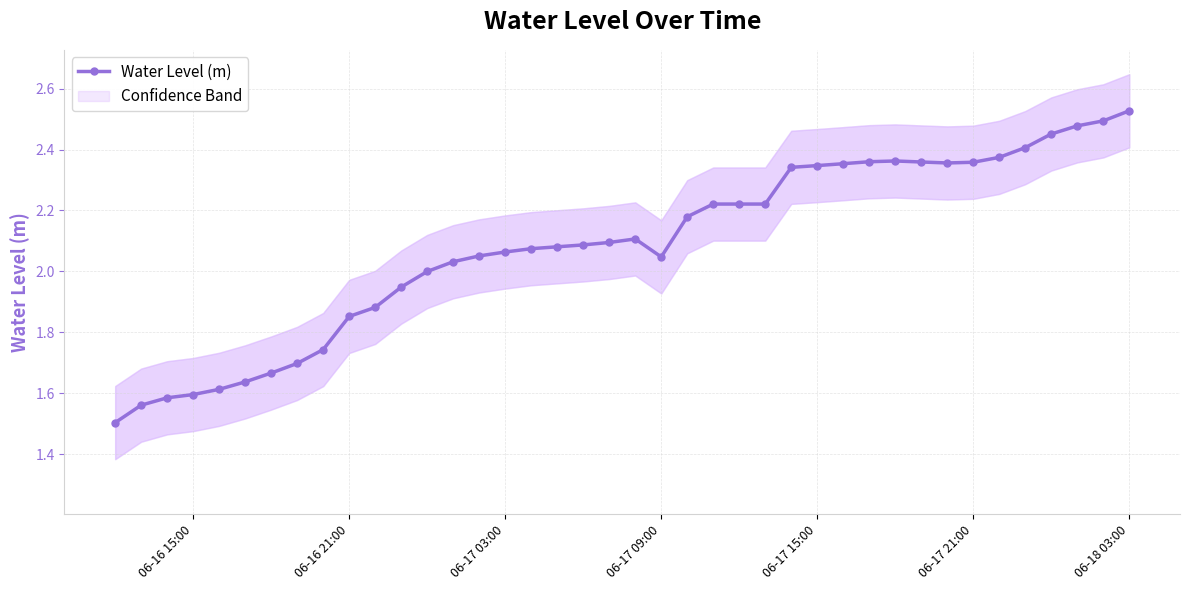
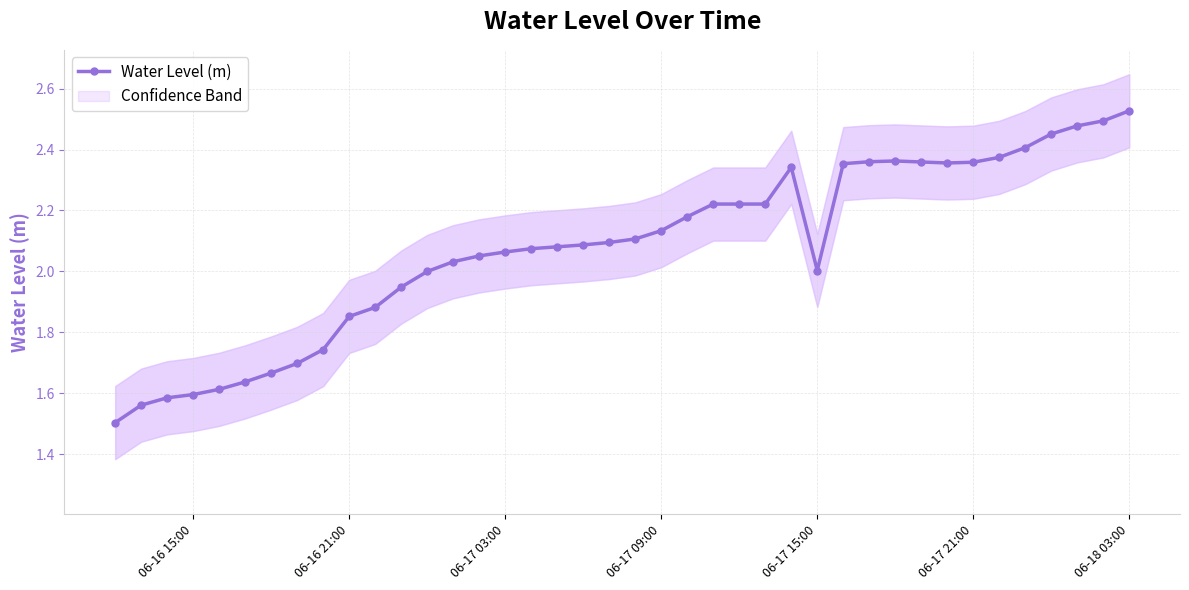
  {
    "Water Level (m)": {
      "06-16 15:00": 1.60,
      "06-16 21:00": 1.85,
      "06-17 03:00": 2.06,
-     "06-17 09:00": 2.05,
-     "06-17 15:00": 2.35,
+     "06-17 09:00": 2.13,
+     "06-17 15:00": 2.00,
      "06-17 21:00": 2.36,
      "06-18 03:00": 2.53
    }
  }
